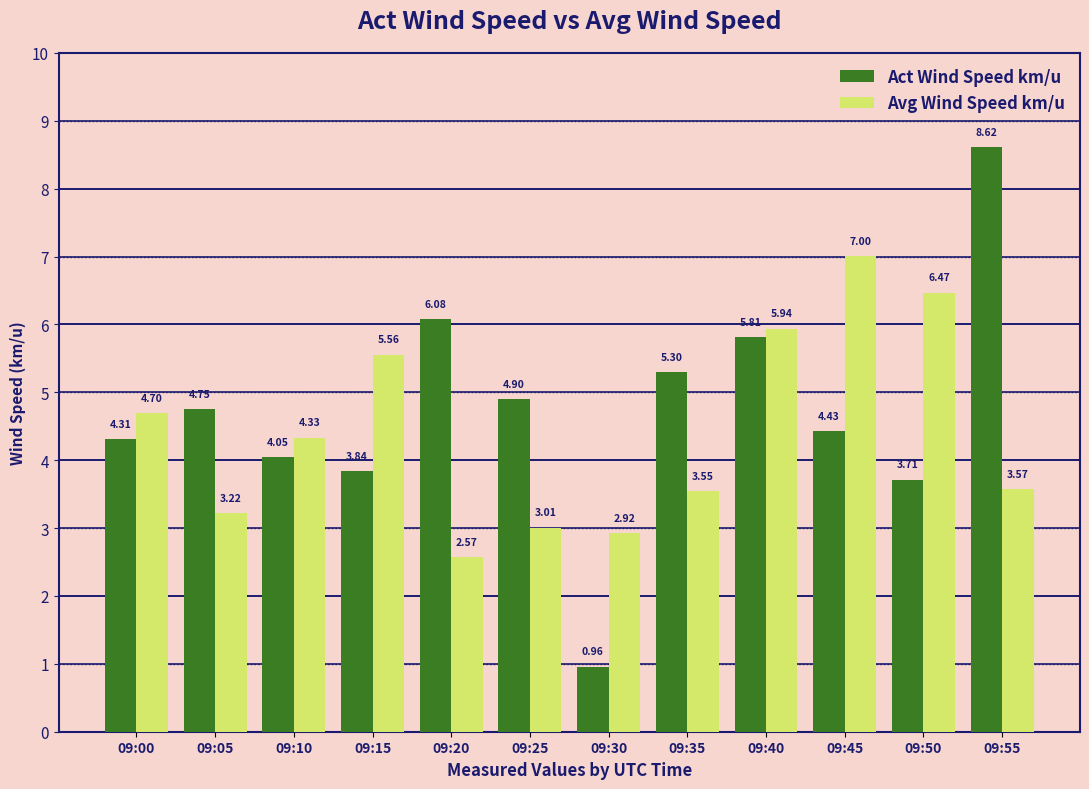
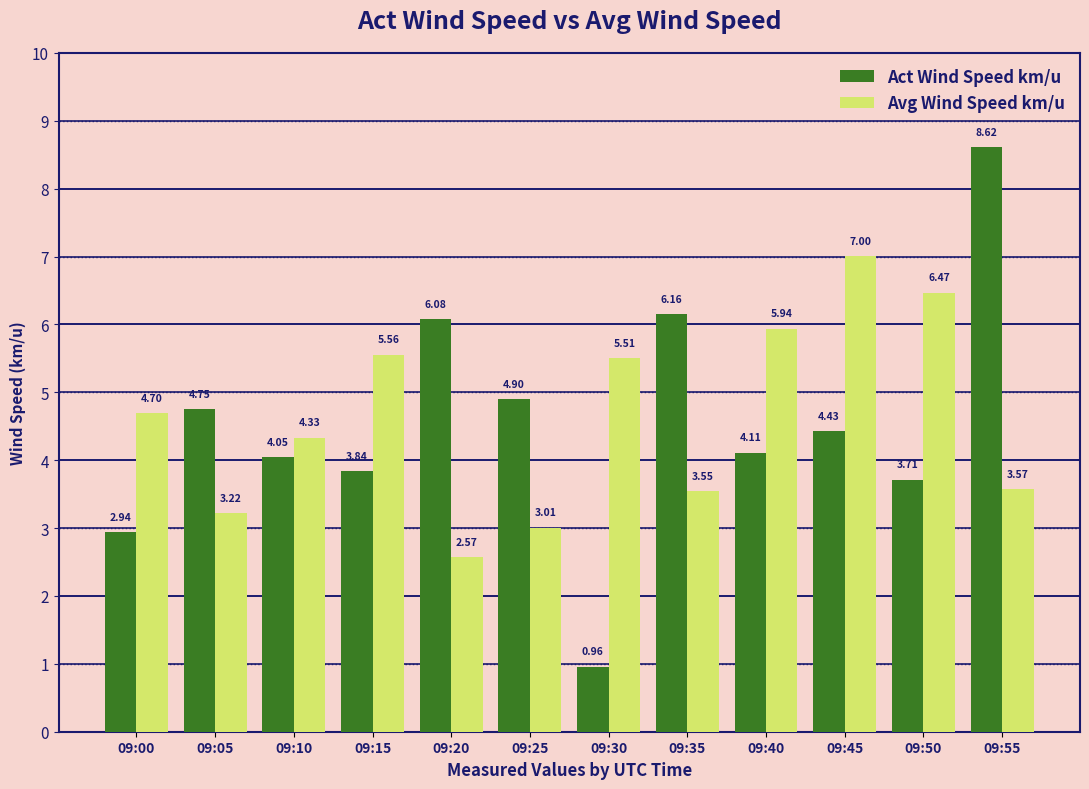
  {
    "Act Wind Speed km/u": {
-     "09:00": 4.31,
+     "09:00": 2.94,
      "09:05": 4.75,
      "09:10": 4.05,
      "09:15": 3.84,
      "09:20": 6.08,
      "09:25": 4.90,
      "09:30": 0.96,
-     "09:35": 5.30,
-     "09:40": 5.81,
+     "09:35": 6.16,
+     "09:40": 4.11,
      "09:45": 4.43,
      "09:50": 3.71,
      "09:55": 8.62
    },
    "Avg Wind Speed km/u": {
      "09:00": 4.70,
      "09:05": 3.22,
      "09:10": 4.33,
      "09:15": 5.56,
      "09:20": 2.57,
      "09:25": 3.01,
-     "09:30": 2.92,
+     "09:30": 5.51,
      "09:35": 3.55,
      "09:40": 5.94,
      "09:45": 7.00,
      "09:50": 6.47,
      "09:55": 3.57
    }
  }
